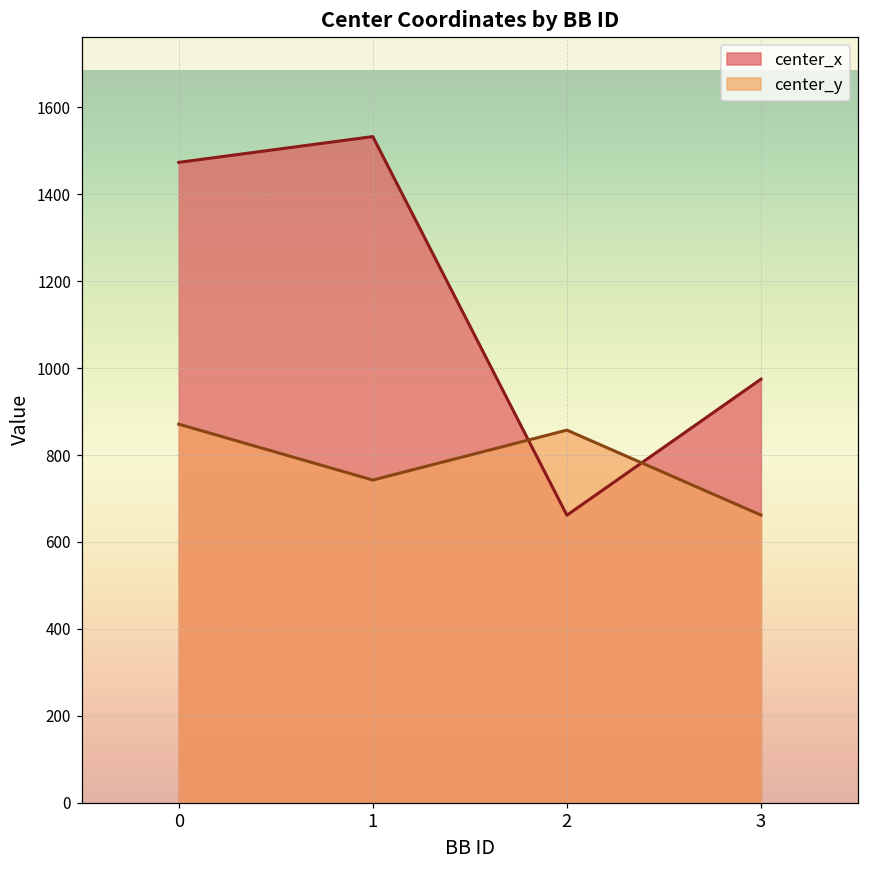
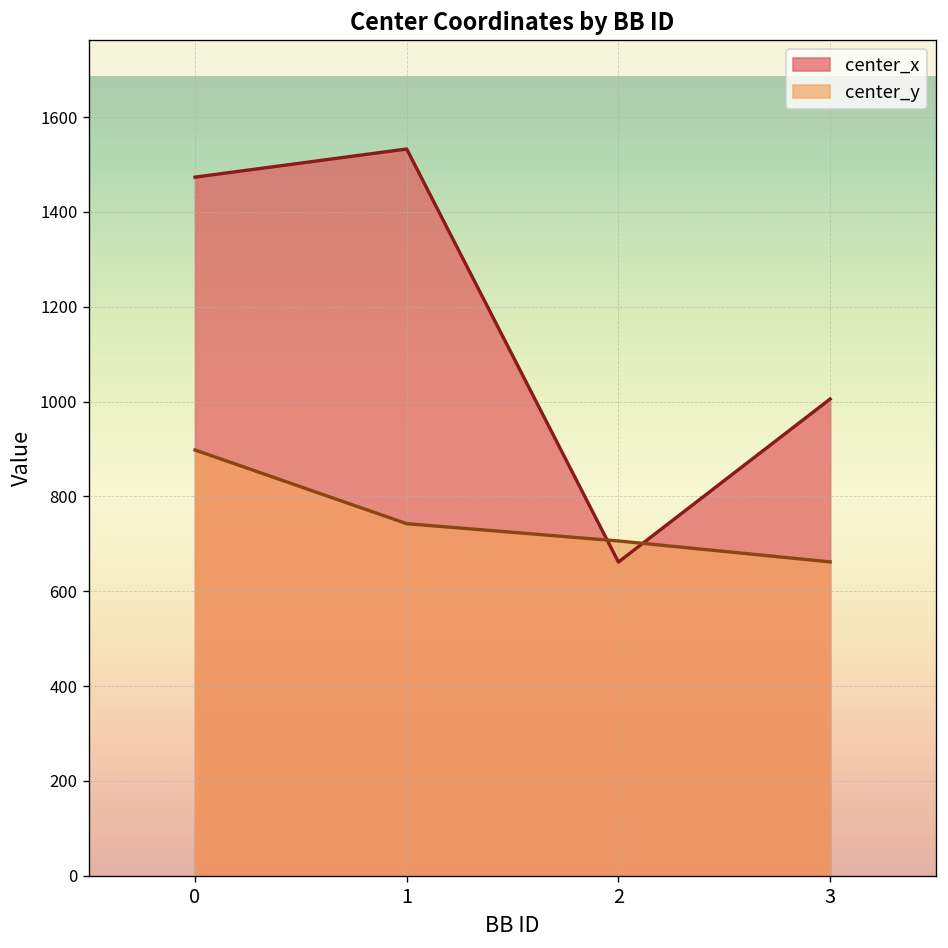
  {
    "center_x": {
      "0": 1470,
      "1": 1530,
      "2": 660,
-     "3": 970
+     "3": 1010
    },
    "center_y": {
-     "0": 870,
+     "0": 900,
      "1": 740,
-     "2": 860,
+     "2": 710,
      "3": 660
    }
  }
